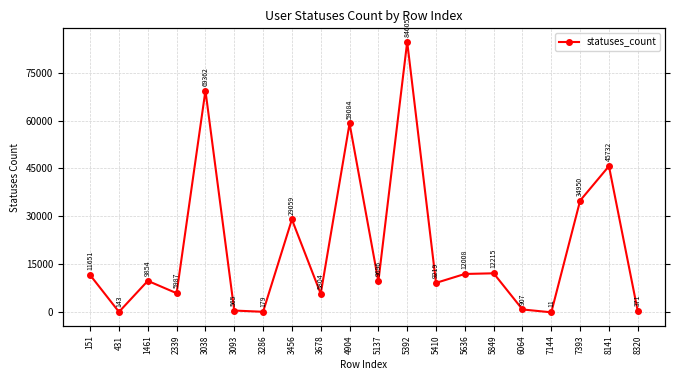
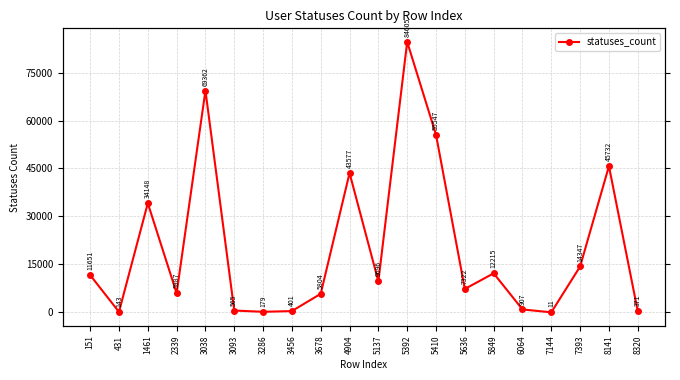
  {
    "151": 11651,
    "431": 143,
-   "1461": 9854,
+   "1461": 34148,
    "2339": 5987,
    "3038": 69362,
    "3093": 565,
    "3286": 179,
-   "3456": 29059,
+   "3456": 401,
    "3678": 5804,
-   "4904": 59084,
+   "4904": 43577,
    "5137": 9696,
    "5392": 84605,
-   "5410": 9219,
-   "5636": 12008,
+   "5410": 55547,
+   "5636": 7322,
    "5849": 12215,
    "6064": 907,
    "7144": 11,
-   "7393": 34950,
+   "7393": 14347,
    "8141": 45732,
    "8320": 371
  }
